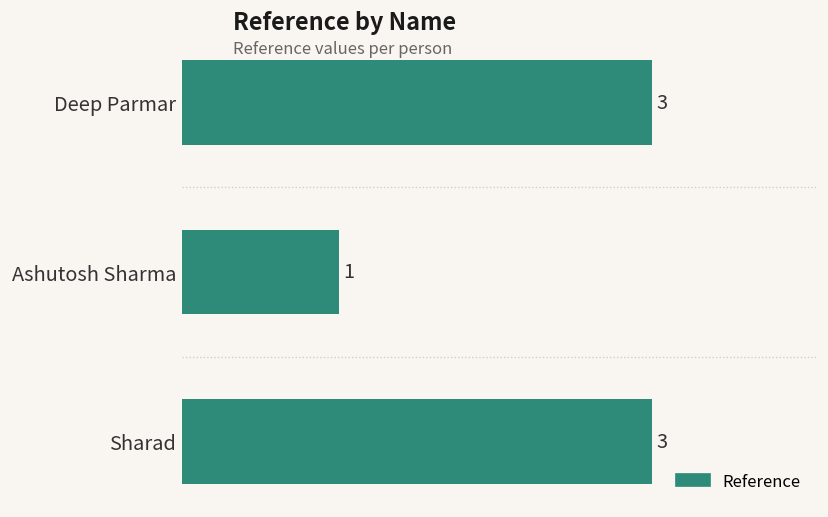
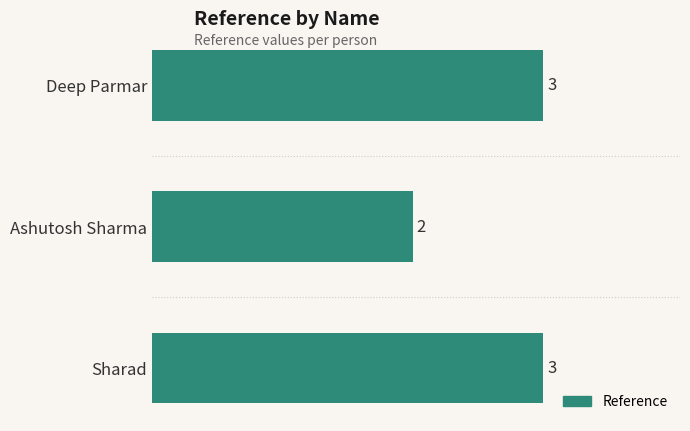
  {
    "Deep Parmar": 3,
-   "Ashutosh Sharma": 1,
+   "Ashutosh Sharma": 2,
    "Sharad": 3
  }
